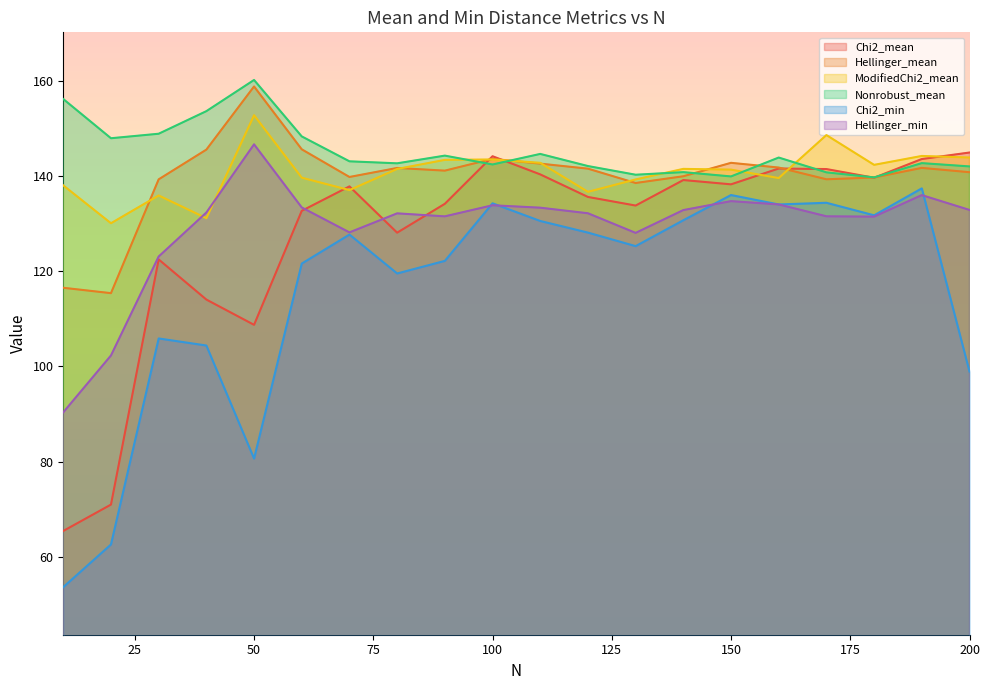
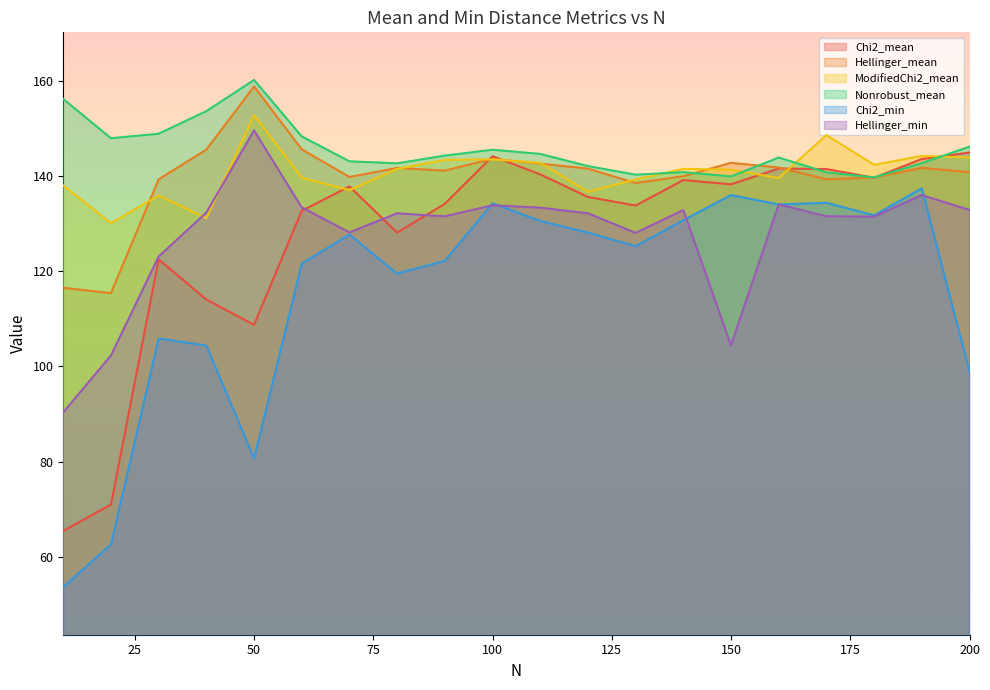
  {
    "Nonrobust_mean": {
      "50": 160,
-     "100": 142,
+     "100": 146,
      "150": 140,
-     "200": 142
+     "200": 146
    },
    "Chi2_min": {
      "50": 81,
      "150": 136,
      "200": 99
    },
    "Hellinger_min": {
-     "50": 147,
-     "150": 135,
+     "50": 150,
+     "150": 104,
      "200": 133
    }
  }
